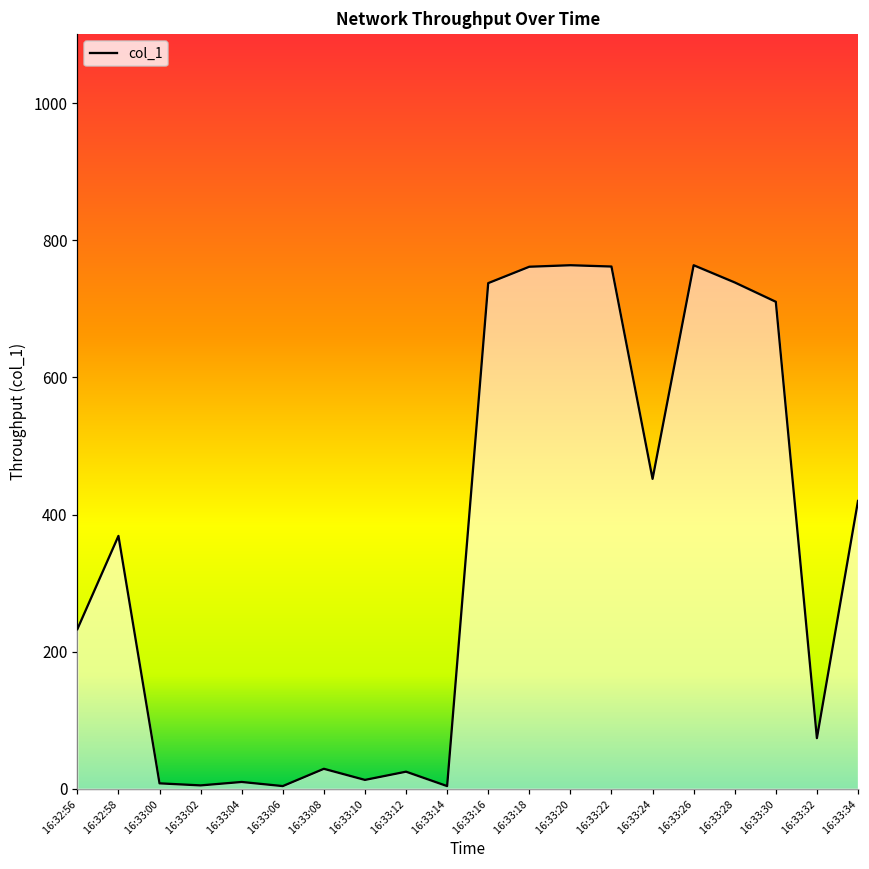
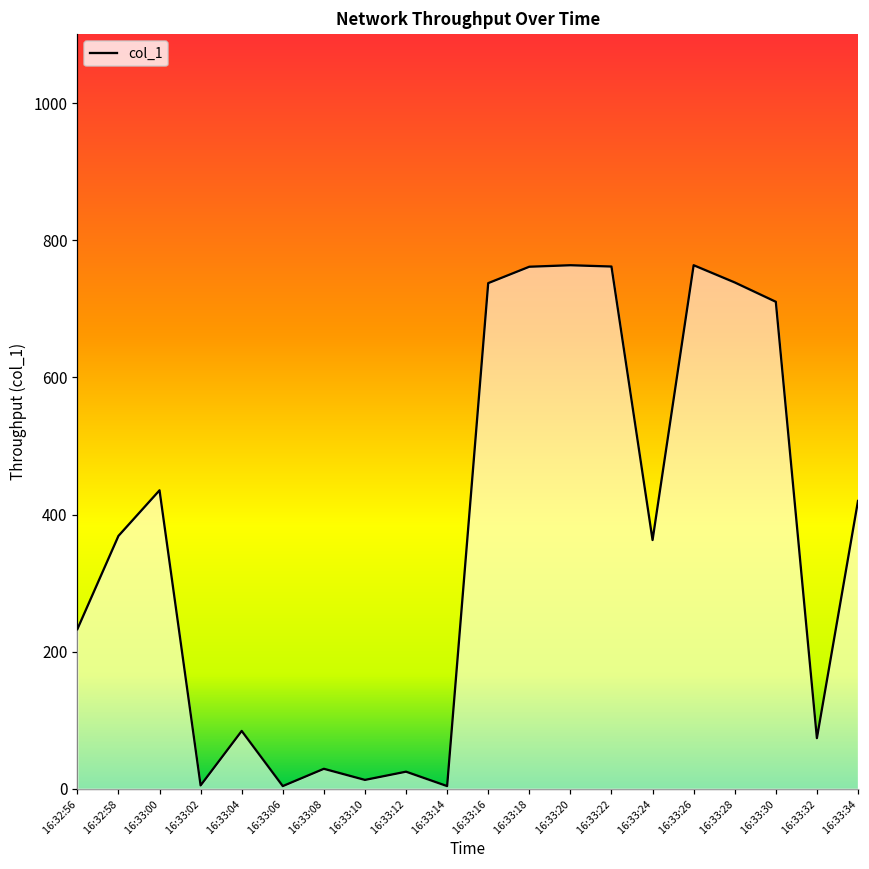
  {
    "16:32:56": 230,
    "16:32:58": 370,
-   "16:33:00": 10,
+   "16:33:00": 440,
    "16:33:02": 10,
-   "16:33:04": 10,
+   "16:33:04": 80,
    "16:33:06": 0,
    "16:33:08": 30,
    "16:33:10": 10,
    "16:33:12": 30,
    "16:33:14": 0,
    "16:33:16": 740,
    "16:33:18": 760,
    "16:33:20": 760,
    "16:33:22": 760,
-   "16:33:24": 450,
+   "16:33:24": 360,
    "16:33:26": 760,
    "16:33:28": 740,
    "16:33:30": 710,
    "16:33:32": 70,
    "16:33:34": 420
  }
